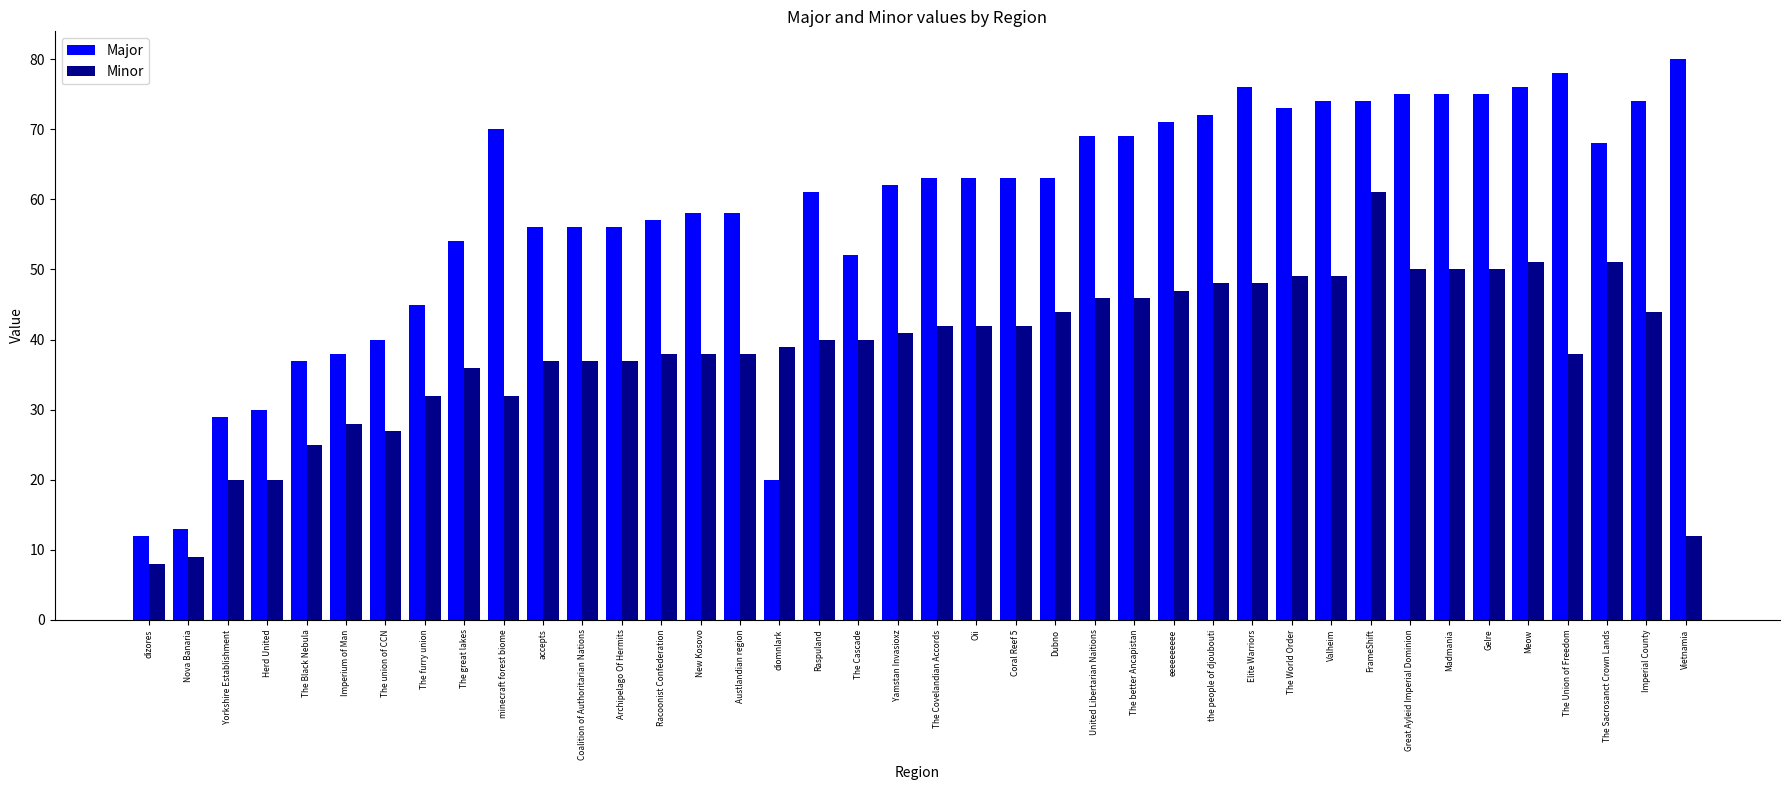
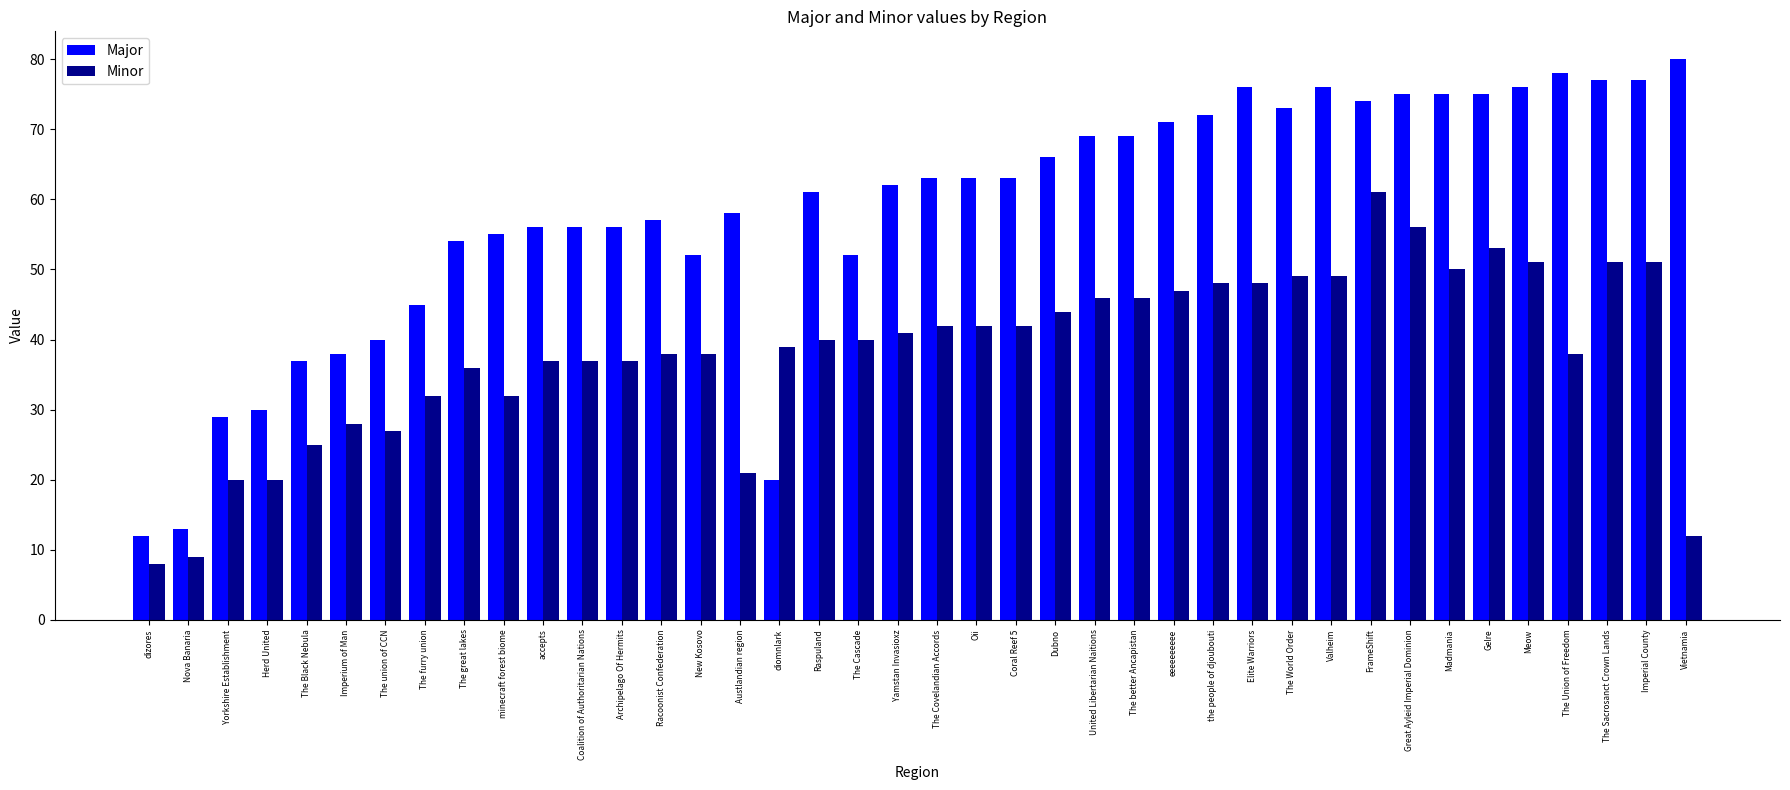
  {
    "Major": {
      "dizores": 12,
      "Nova Banaria": 13,
      "Yorkshire Establishment": 29,
      "Herd United": 30,
      "The Black Nebula": 37,
      "Imperium of Man": 38,
      "The union of CCN": 40,
      "The furry union": 45,
      "The great lakes": 54,
-     "minecraft forest biome": 70,
+     "minecraft forest biome": 55,
      "accepts": 56,
      "Coalition of Authoritarian Nations": 56,
      "Archipelago Of Hermits": 56,
      "Racoonist Confederation": 57,
-     "New Kosovo": 58,
+     "New Kosovo": 52,
      "Austlandian region": 58,
      "diomnlark": 20,
      "Raspuland": 61,
      "The Cascade": 52,
      "Yamstan Invasioxz": 62,
      "The Covelandian Accords": 63,
      "Oii": 63,
      "Coral Reef 5": 63,
-     "Dubno": 63,
+     "Dubno": 66,
      "United Libertarian Naitions": 69,
      "The better Ancapistan": 69,
      "eeeeeeeeee": 71,
      "the people of djoubouti": 72,
      "Elite Warriors": 76,
      "The World Order": 73,
-     "Valheim": 74,
+     "Valheim": 76,
      "FrameShift": 74,
      "Great Ayleid Imperial Dominion": 75,
      "Madmania": 75,
      "Gelre": 75,
      "Meow": 76,
      "The Union of Freedom": 78,
-     "The Sacrosanct Crown Lands": 68,
-     "Imperial County": 74,
+     "The Sacrosanct Crown Lands": 77,
+     "Imperial County": 77,
      "Vietnamia": 80
    },
    "Minor": {
      "dizores": 8,
      "Nova Banaria": 9,
      "Yorkshire Establishment": 20,
      "Herd United": 20,
      "The Black Nebula": 25,
      "Imperium of Man": 28,
      "The union of CCN": 27,
      "The furry union": 32,
      "The great lakes": 36,
      "minecraft forest biome": 32,
      "accepts": 37,
      "Coalition of Authoritarian Nations": 37,
      "Archipelago Of Hermits": 37,
      "Racoonist Confederation": 38,
      "New Kosovo": 38,
-     "Austlandian region": 38,
+     "Austlandian region": 21,
      "diomnlark": 39,
      "Raspuland": 40,
      "The Cascade": 40,
      "Yamstan Invasioxz": 41,
      "The Covelandian Accords": 42,
      "Oii": 42,
      "Coral Reef 5": 42,
      "Dubno": 44,
      "United Libertarian Naitions": 46,
      "The better Ancapistan": 46,
      "eeeeeeeeee": 47,
      "the people of djoubouti": 48,
      "Elite Warriors": 48,
      "The World Order": 49,
      "Valheim": 49,
      "FrameShift": 61,
-     "Great Ayleid Imperial Dominion": 50,
+     "Great Ayleid Imperial Dominion": 56,
      "Madmania": 50,
-     "Gelre": 50,
+     "Gelre": 53,
      "Meow": 51,
      "The Union of Freedom": 38,
      "The Sacrosanct Crown Lands": 51,
-     "Imperial County": 44,
+     "Imperial County": 51,
      "Vietnamia": 12
    }
  }
